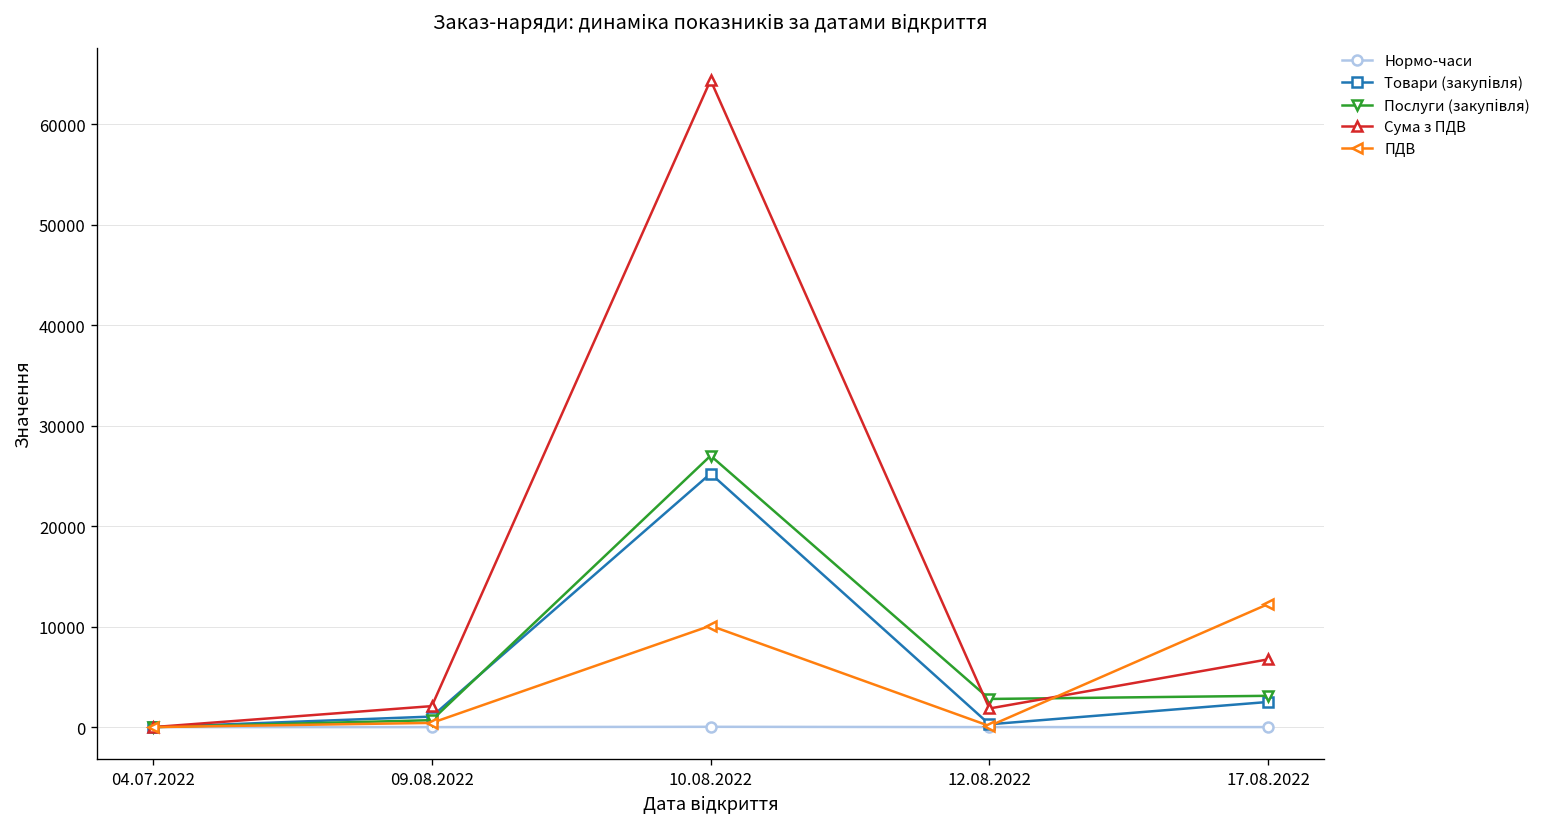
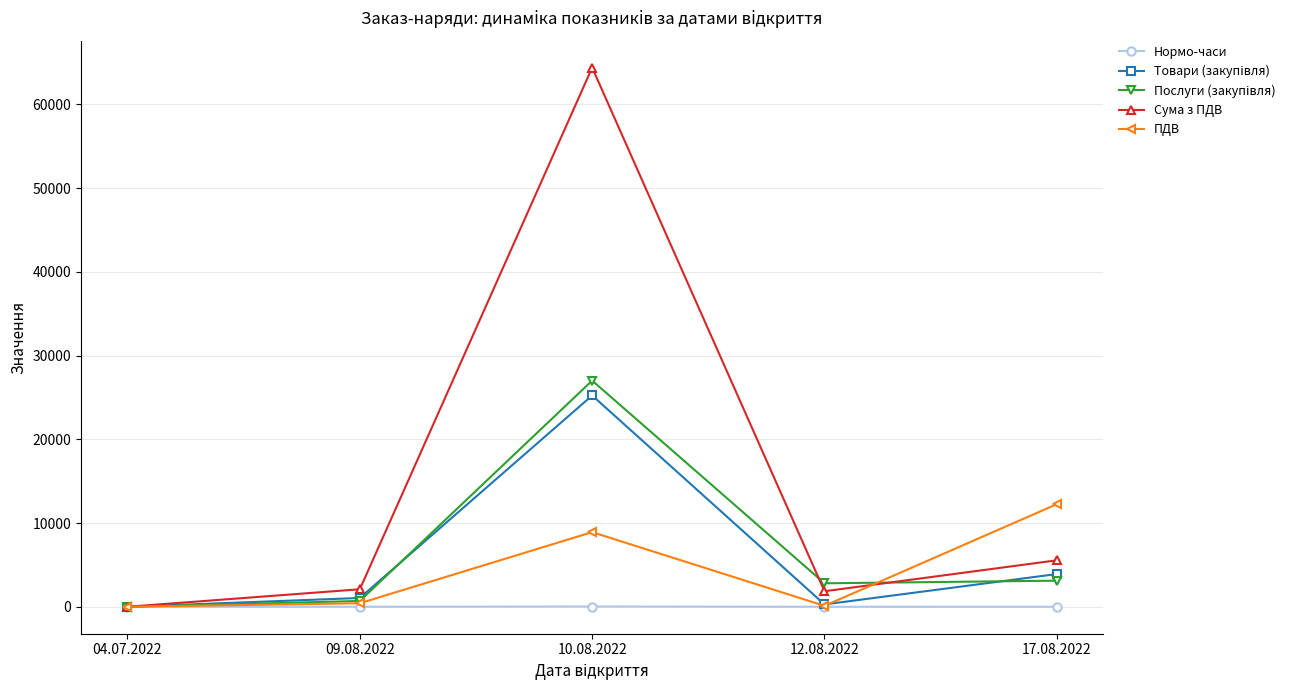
  {
    "Нормо-часи": {
      "09.08.2022": 0,
      "10.08.2022": 0,
      "17.08.2022": 0
    },
    "Товари (закупівля)": {
      "09.08.2022": 1000,
      "10.08.2022": 25000,
-     "17.08.2022": 3000
+     "17.08.2022": 4000
    },
    "Послуги (закупівля)": {
      "10.08.2022": 27000,
      "12.08.2022": 3000,
      "17.08.2022": 3000
    },
    "Сума з ПДВ": {
      "09.08.2022": 2000,
      "10.08.2022": 64000,
      "12.08.2022": 2000,
-     "17.08.2022": 7000
+     "17.08.2022": 6000
    },
    "ПДВ": {
-     "10.08.2022": 10000,
+     "10.08.2022": 9000,
      "17.08.2022": 12000
    }
  }
